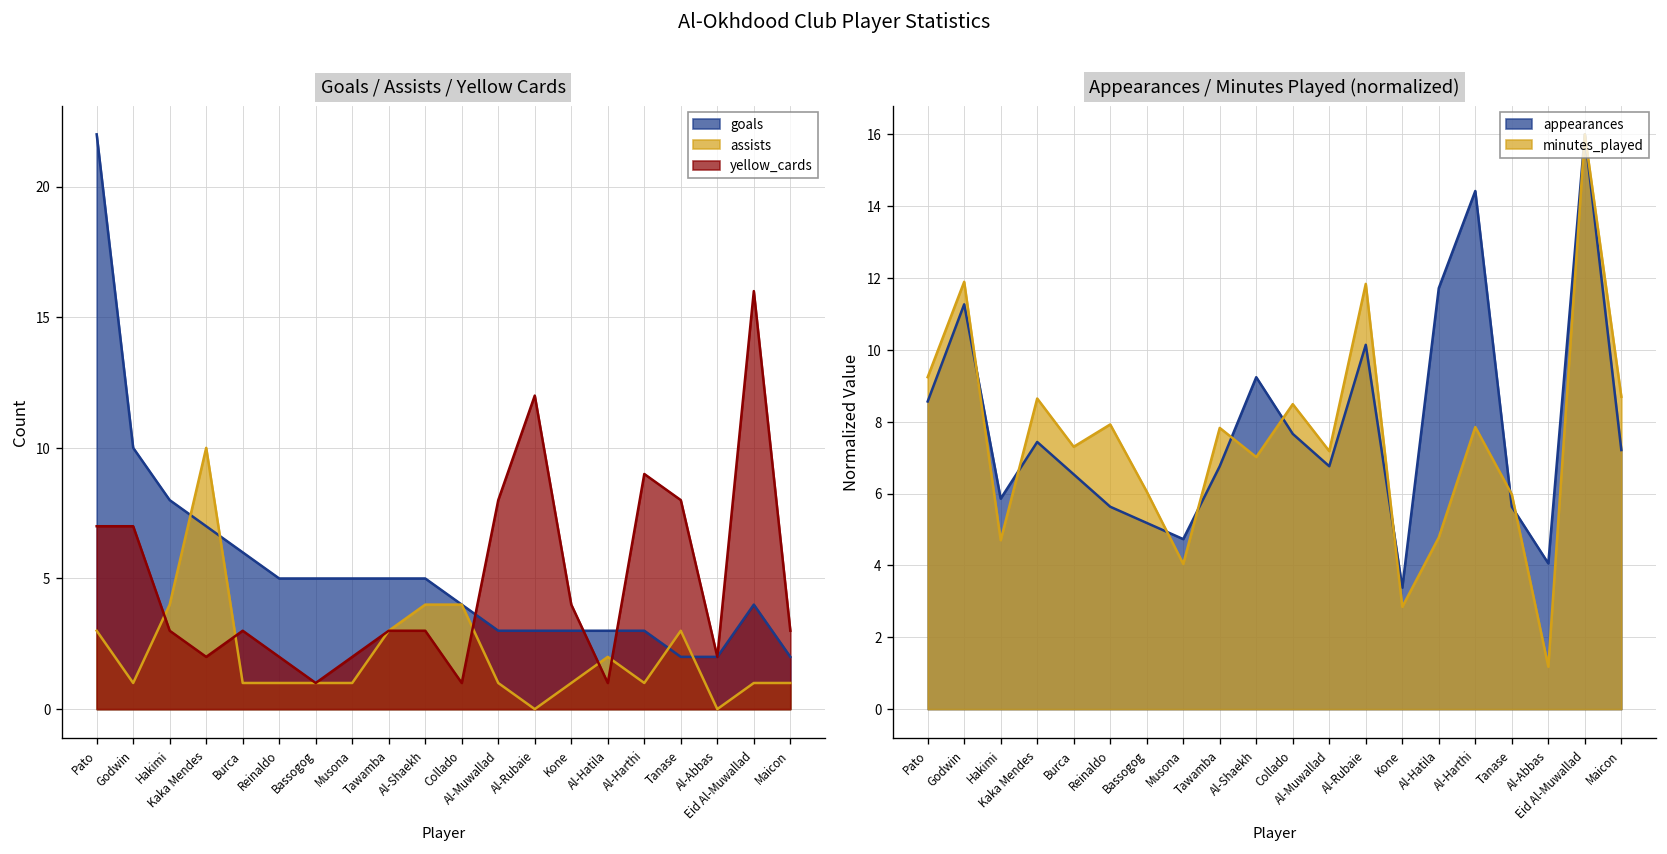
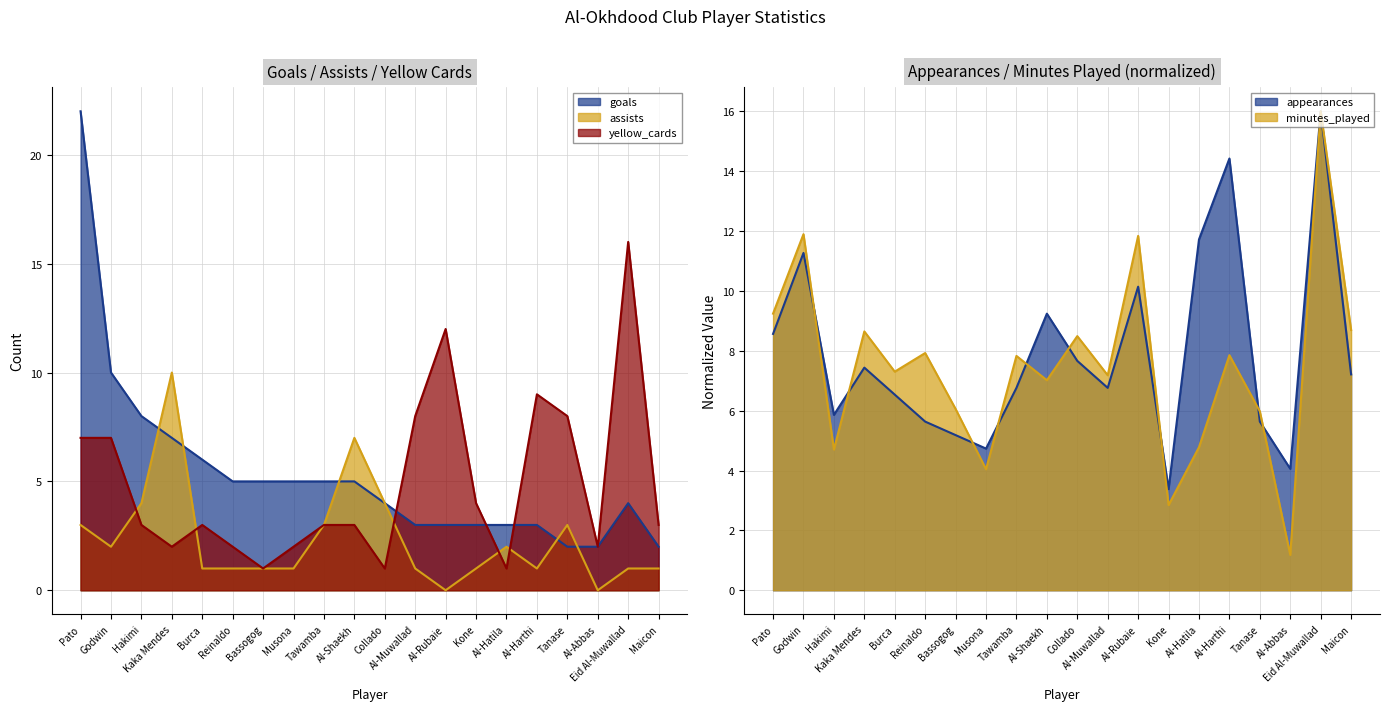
  {
    "Goals / Assists / Yellow Cards": {
      "goals": {
        "Pato": 22,
        "Godwin": 10,
        "Hakimi": 8,
        "Kaka Mendes": 7,
        "Burca": 6,
        "Reinaldo": 5,
        "Bassogog": 5,
        "Musona": 5,
        "Tawamba": 5,
        "Al-Shaekh": 5,
        "Al-Muwallad": 3,
        "Al-Rubaie": 3,
        "Kone": 3,
        "Al-Hatila": 3,
        "Al-Harthi": 3,
        "Tanase": 2,
        "Eid Al-Muwallad": 4,
        "Maicon": 2
      },
      "assists": {
        "Pato": 3,
-       "Godwin": 1,
+       "Godwin": 2,
        "Hakimi": 4,
        "Kaka Mendes": 10,
        "Burca": 1,
        "Reinaldo": 1,
        "Musona": 1,
-       "Al-Shaekh": 4,
+       "Al-Shaekh": 7,
        "Al-Muwallad": 1,
        "Al-Rubaie": 0,
        "Kone": 1,
        "Al-Hatila": 2,
        "Al-Harthi": 1,
        "Tanase": 3,
        "Al-Abbas": 0,
        "Eid Al-Muwallad": 1,
        "Maicon": 1
      },
      "yellow_cards": {
        "Pato": 7,
        "Godwin": 7,
        "Hakimi": 3,
        "Kaka Mendes": 2,
        "Burca": 3,
        "Reinaldo": 2,
        "Musona": 2,
        "Al-Shaekh": 3,
        "Collado": 1,
        "Al-Muwallad": 8,
        "Al-Rubaie": 12,
        "Kone": 4,
        "Al-Hatila": 1,
        "Al-Harthi": 9,
        "Tanase": 8,
        "Eid Al-Muwallad": 16,
        "Maicon": 3
      }
    },
    "Appearances / Minutes Played (normalized)": {
      "appearances": {
        "Pato": 8.6,
        "Godwin": 11.3,
        "Hakimi": 5.9,
        "Kaka Mendes": 7.4,
        "Burca": 6.5,
        "Reinaldo": 5.6,
        "Bassogog": 5.2,
        "Musona": 4.7,
        "Tawamba": 6.8,
        "Al-Shaekh": 9.2,
        "Collado": 7.7,
        "Al-Muwallad": 6.8,
        "Al-Rubaie": 10.1,
        "Kone": 3.4,
        "Al-Hatila": 11.7,
        "Al-Harthi": 14.4,
        "Tanase": 5.6,
        "Al-Abbas": 4.1,
        "Maicon": 7.2
      },
      "minutes_played": {
        "Pato": 9.2,
        "Godwin": 11.9,
        "Hakimi": 4.7,
        "Kaka Mendes": 8.6,
        "Burca": 7.3,
        "Reinaldo": 7.9,
        "Bassogog": 6.1,
        "Musona": 4.0,
        "Tawamba": 7.8,
        "Al-Shaekh": 7.0,
        "Collado": 8.5,
        "Al-Muwallad": 7.2,
        "Al-Rubaie": 11.8,
        "Kone": 2.8,
        "Al-Hatila": 4.8,
        "Al-Harthi": 7.9,
        "Tanase": 6.0,
        "Al-Abbas": 1.2,
        "Maicon": 8.7
      }
    }
  }
